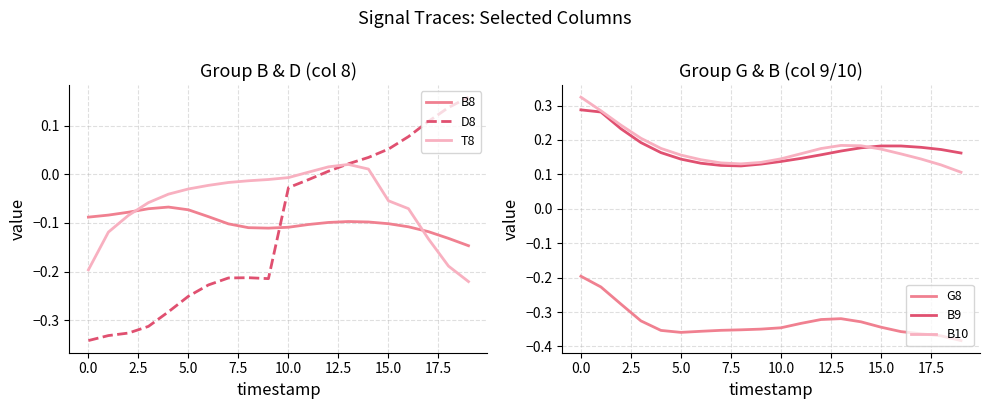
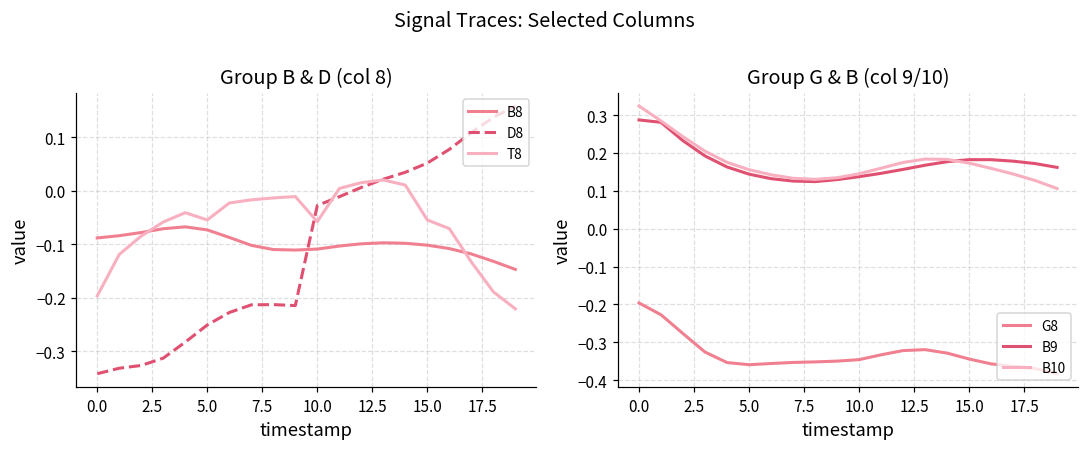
  {
    "Group B & D (col 8)": {
      "T8": {
        "0.0": -0.20,
-       "5.0": -0.03,
-       "10.0": -0.01,
+       "5.0": -0.05,
+       "10.0": -0.06,
        "15.0": -0.05
      }
    },
    "Group G & B (col 9/10)": {
      "B10": {
        "0.0": 0.32,
        "5.0": 0.16,
        "10.0": 0.15,
        "15.0": 0.17
      }
    }
  }
